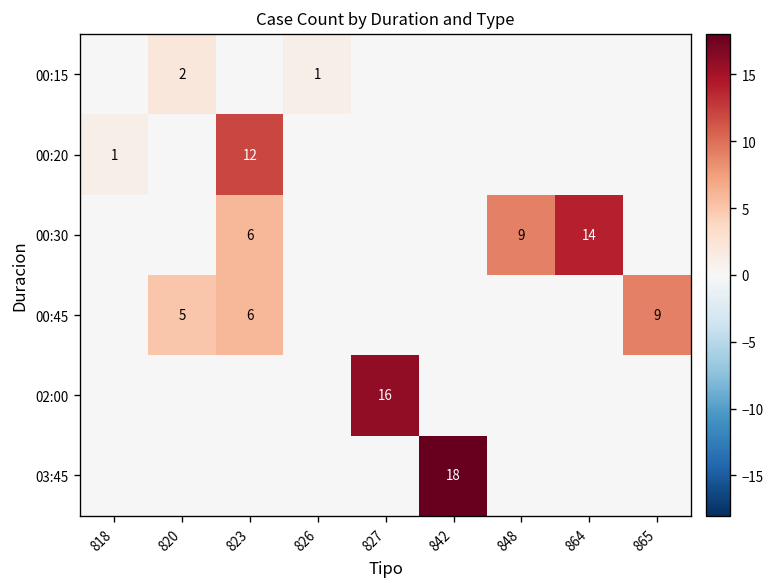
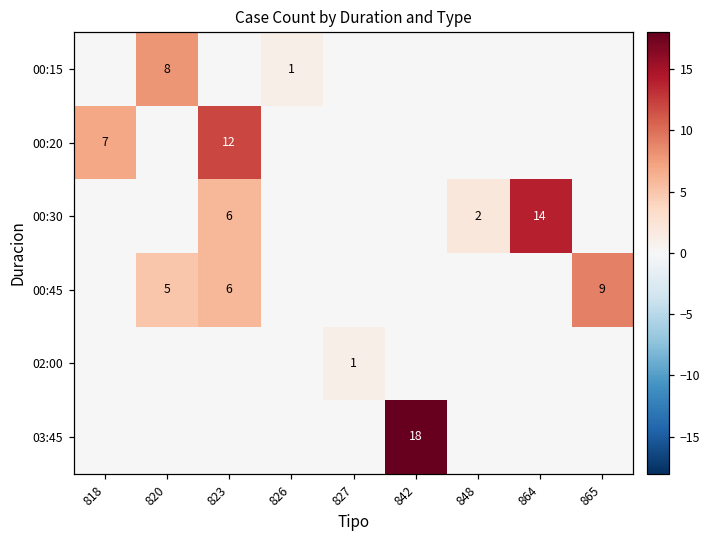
  {
    "00:15": {
-     "820": 2,
+     "820": 8,
      "826": 1
    },
    "00:20": {
-     "818": 1,
+     "818": 7,
      "823": 12
    },
    "00:30": {
      "823": 6,
-     "848": 9,
+     "848": 2,
      "864": 14
    },
    "00:45": {
      "820": 5,
      "823": 6,
      "865": 9
    },
    "02:00": {
-     "827": 16
+     "827": 1
    },
    "03:45": {
      "842": 18
    }
  }
